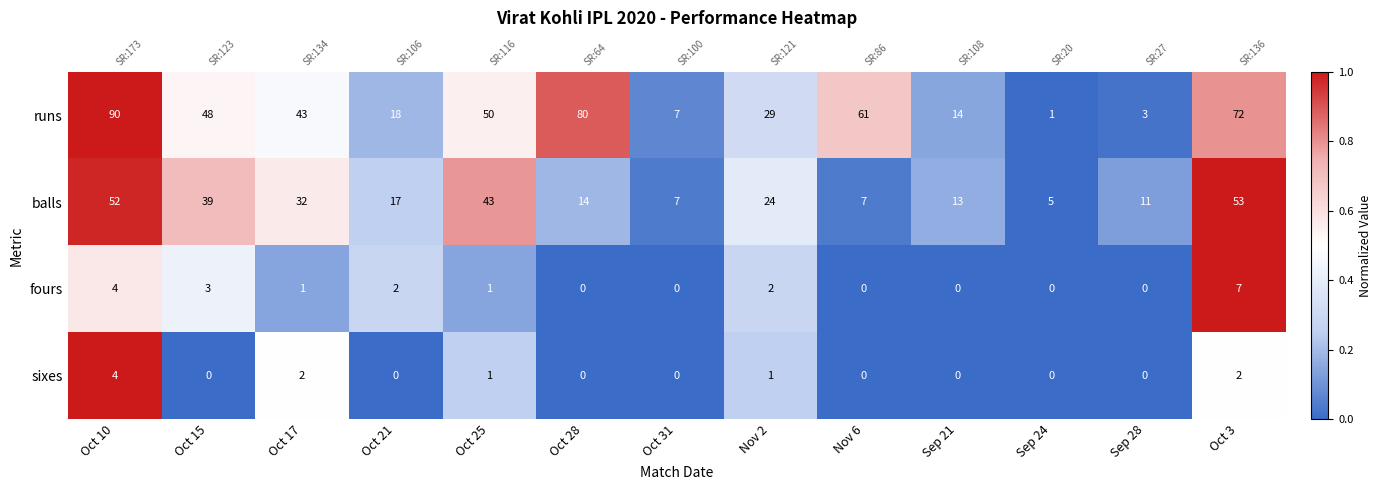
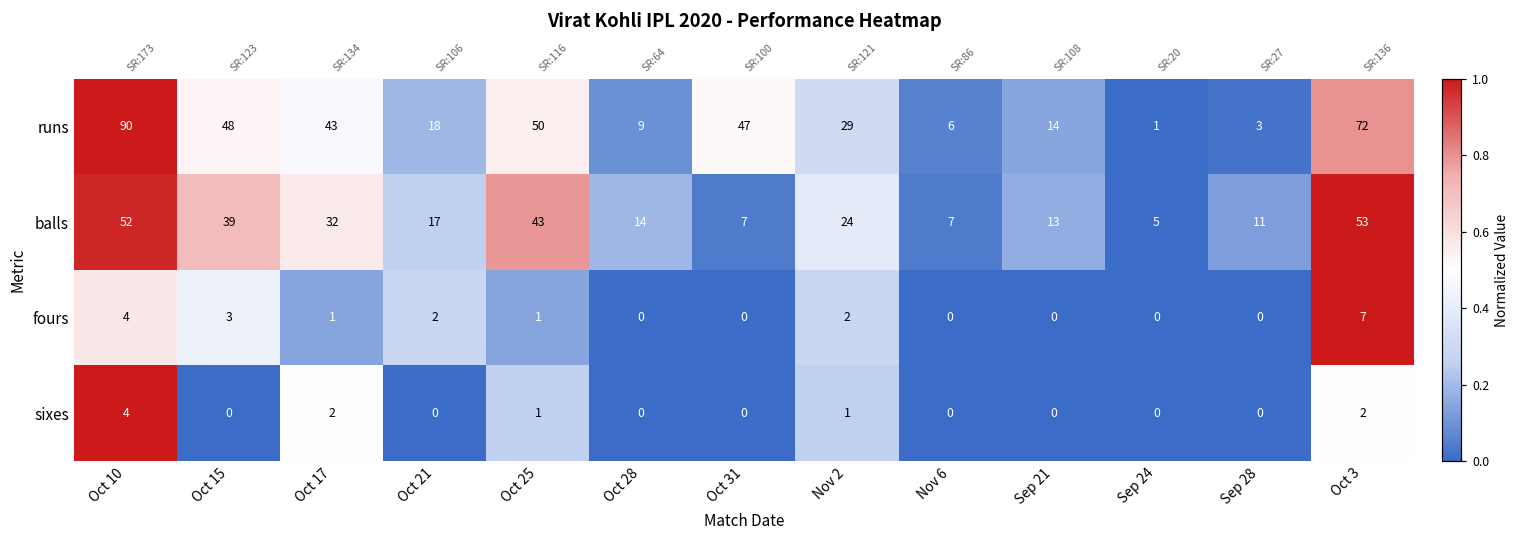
  {
    "runs": {
      "Oct 10": 90,
      "Oct 15": 48,
      "Oct 17": 43,
      "Oct 21": 18,
      "Oct 25": 50,
-     "Oct 28": 80,
-     "Oct 31": 7,
+     "Oct 28": 9,
+     "Oct 31": 47,
      "Nov 2": 29,
-     "Nov 6": 61,
+     "Nov 6": 6,
      "Sep 21": 14,
      "Sep 24": 1,
      "Sep 28": 3,
      "Oct 3": 72
    },
    "balls": {
      "Oct 10": 52,
      "Oct 15": 39,
      "Oct 17": 32,
      "Oct 21": 17,
      "Oct 25": 43,
      "Oct 28": 14,
      "Oct 31": 7,
      "Nov 2": 24,
      "Nov 6": 7,
      "Sep 21": 13,
      "Sep 24": 5,
      "Sep 28": 11,
      "Oct 3": 53
    },
    "fours": {
      "Oct 10": 4,
      "Oct 15": 3,
      "Oct 17": 1,
      "Oct 21": 2,
      "Oct 25": 1,
      "Oct 28": 0,
      "Oct 31": 0,
      "Nov 2": 2,
      "Nov 6": 0,
      "Sep 21": 0,
      "Sep 24": 0,
      "Sep 28": 0,
      "Oct 3": 7
    },
    "sixes": {
      "Oct 10": 4,
      "Oct 15": 0,
      "Oct 17": 2,
      "Oct 21": 0,
      "Oct 25": 1,
      "Oct 28": 0,
      "Oct 31": 0,
      "Nov 2": 1,
      "Nov 6": 0,
      "Sep 21": 0,
      "Sep 24": 0,
      "Sep 28": 0,
      "Oct 3": 2
    }
  }
